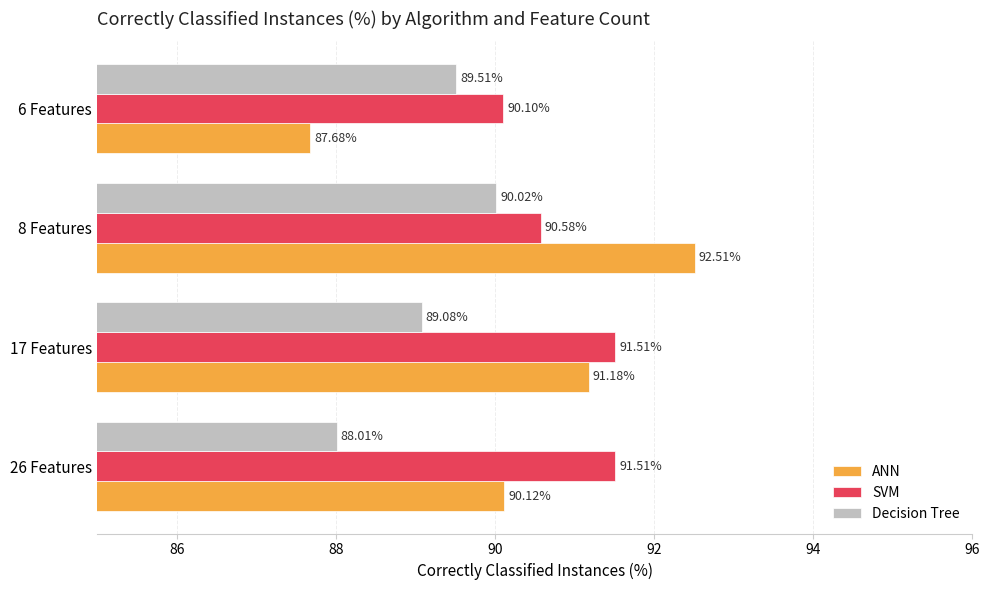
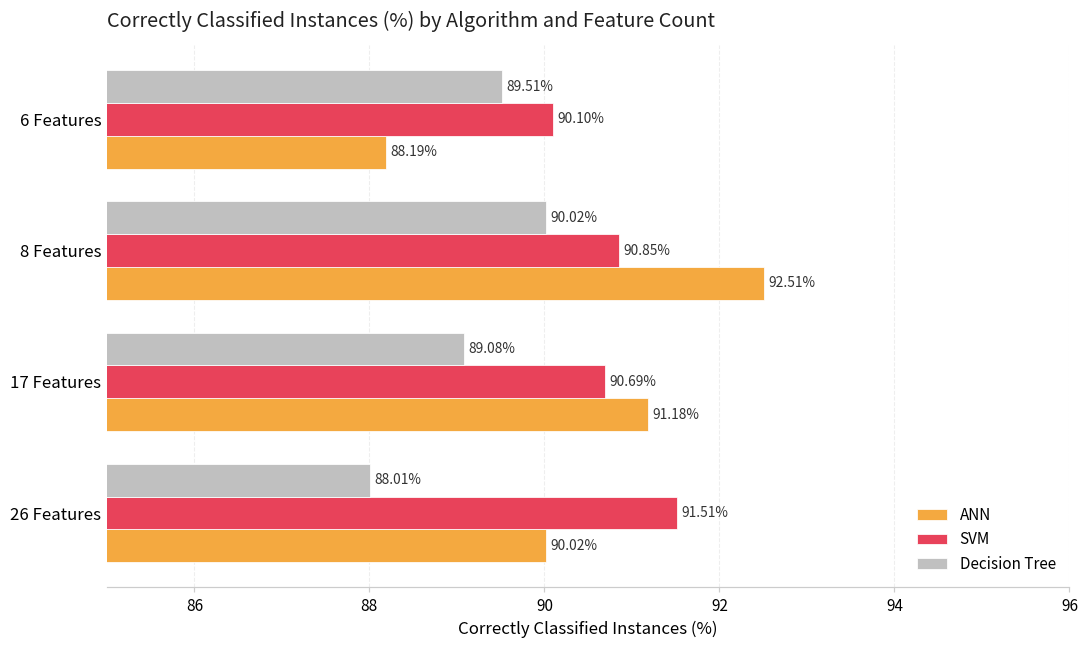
  {
    "ANN": {
-     "6 Features": "87.68%",
+     "6 Features": "88.19%",
      "8 Features": "92.51%",
      "17 Features": "91.18%",
-     "26 Features": "90.12%"
+     "26 Features": "90.02%"
    },
    "SVM": {
      "6 Features": "90.10%",
-     "8 Features": "90.58%",
-     "17 Features": "91.51%",
+     "8 Features": "90.85%",
+     "17 Features": "90.69%",
      "26 Features": "91.51%"
    },
    "Decision Tree": {
      "6 Features": "89.51%",
      "8 Features": "90.02%",
      "17 Features": "89.08%",
      "26 Features": "88.01%"
    }
  }
